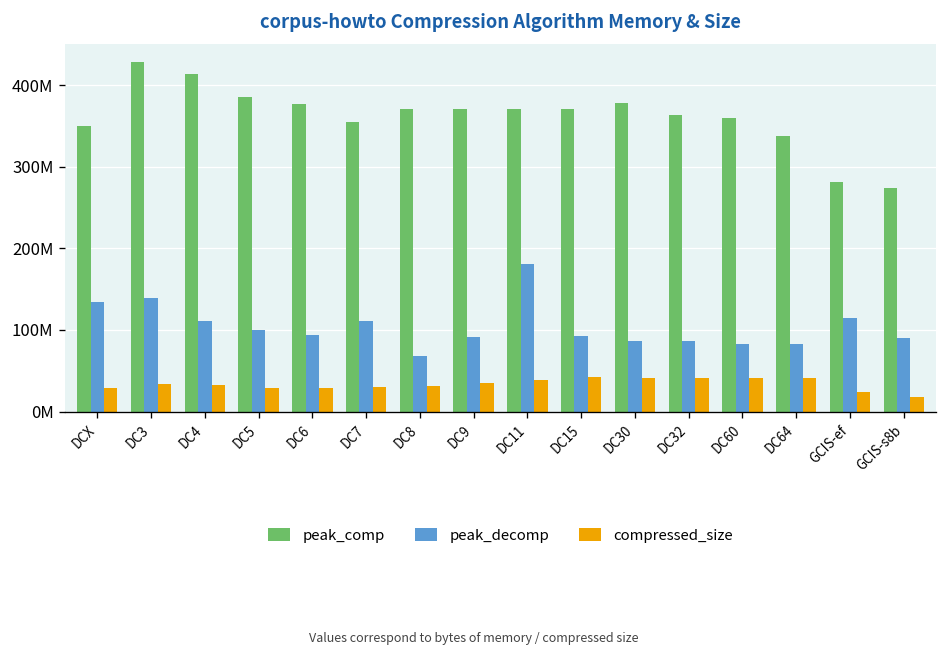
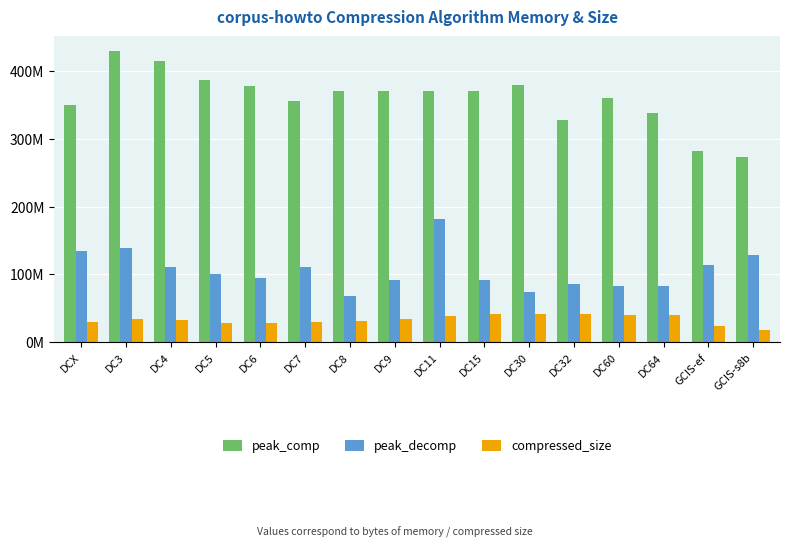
  {
    "peak_comp": {
      "DCX": 350000000,
      "DC3": 430000000,
      "DC4": 410000000,
      "DC5": 390000000,
      "DC6": 380000000,
      "DC7": 360000000,
      "DC8": 370000000,
      "DC9": 370000000,
      "DC11": 370000000,
      "DC15": 370000000,
      "DC30": 380000000,
-     "DC32": 360000000,
+     "DC32": 330000000,
      "DC60": 360000000,
      "DC64": 340000000,
      "GCIS-ef": 280000000,
      "GCIS-s8b": 270000000
    },
    "peak_decomp": {
      "DCX": 130000000,
      "DC3": 140000000,
      "DC4": 110000000,
      "DC5": 100000000,
      "DC6": 90000000,
      "DC7": 110000000,
      "DC8": 70000000,
      "DC9": 90000000,
      "DC11": 180000000,
      "DC15": 90000000,
-     "DC30": 90000000,
+     "DC30": 70000000,
      "DC32": 90000000,
      "DC60": 80000000,
      "DC64": 80000000,
      "GCIS-ef": 110000000,
-     "GCIS-s8b": 90000000
+     "GCIS-s8b": 130000000
    },
    "compressed_size": {
      "DCX": 30000000,
      "DC3": 30000000,
      "DC4": 30000000,
      "DC5": 30000000,
      "DC6": 30000000,
      "DC7": 30000000,
      "DC8": 30000000,
      "DC9": 30000000,
      "DC11": 40000000,
      "DC15": 40000000,
      "DC30": 40000000,
      "DC32": 40000000,
      "DC60": 40000000,
      "DC64": 40000000,
      "GCIS-ef": 20000000,
      "GCIS-s8b": 20000000
    }
  }
